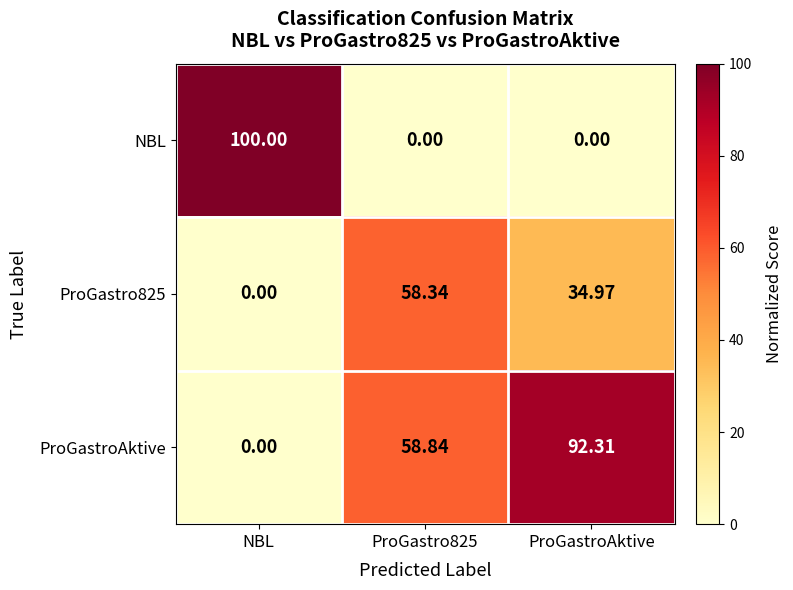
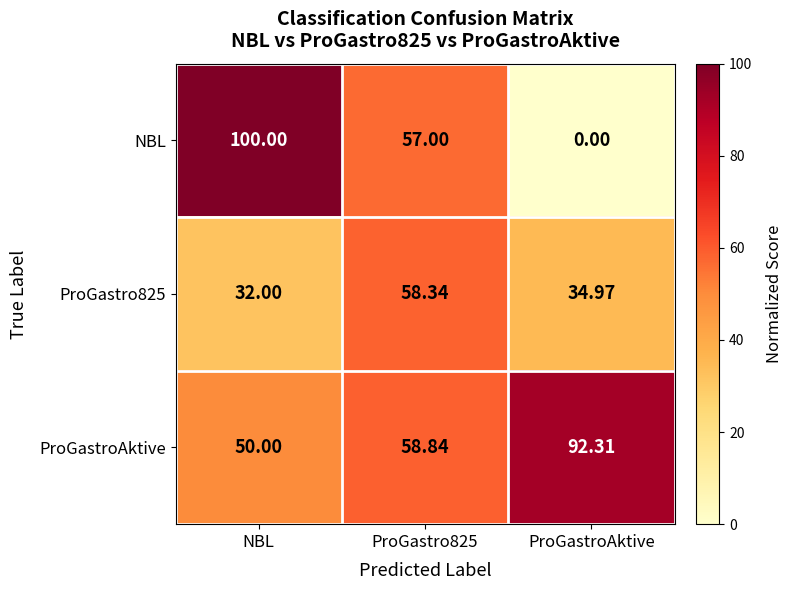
  {
    "NBL": {
      "NBL": 100.00,
-     "ProGastro825": 0.00,
+     "ProGastro825": 57.00,
      "ProGastroAktive": 0.00
    },
    "ProGastro825": {
-     "NBL": 0.00,
+     "NBL": 32.00,
      "ProGastro825": 58.34,
      "ProGastroAktive": 34.97
    },
    "ProGastroAktive": {
-     "NBL": 0.00,
+     "NBL": 50.00,
      "ProGastro825": 58.84,
      "ProGastroAktive": 92.31
    }
  }
